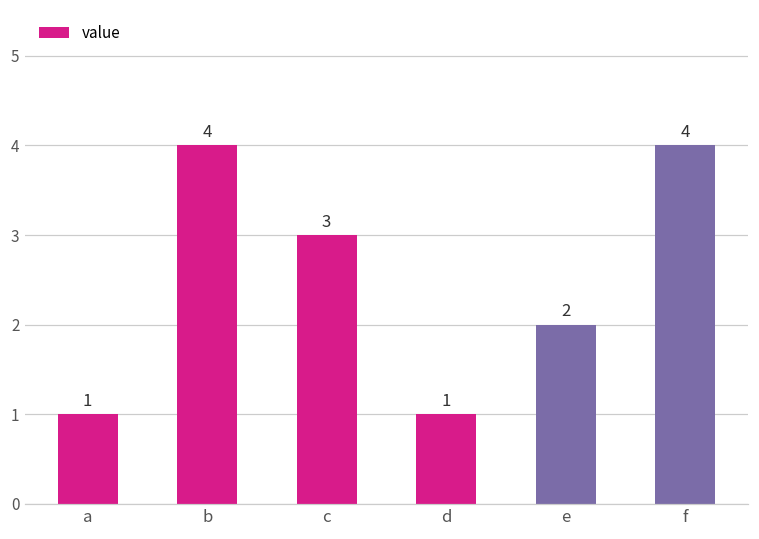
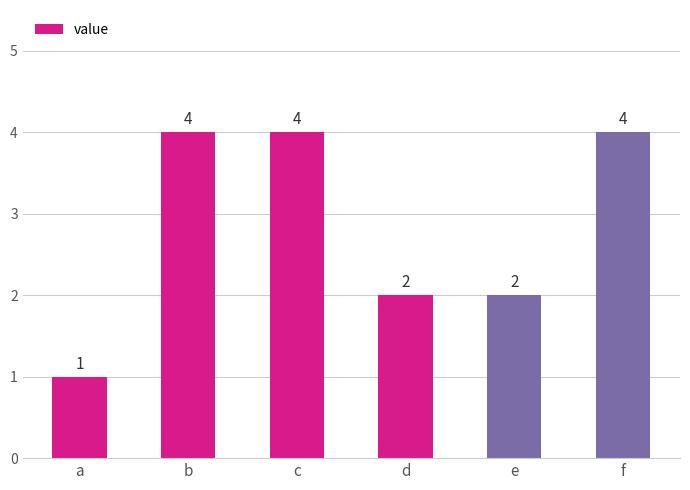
  {
    "a": 1,
    "b": 4,
-   "c": 3,
-   "d": 1,
+   "c": 4,
+   "d": 2,
    "e": 2,
    "f": 4
  }
